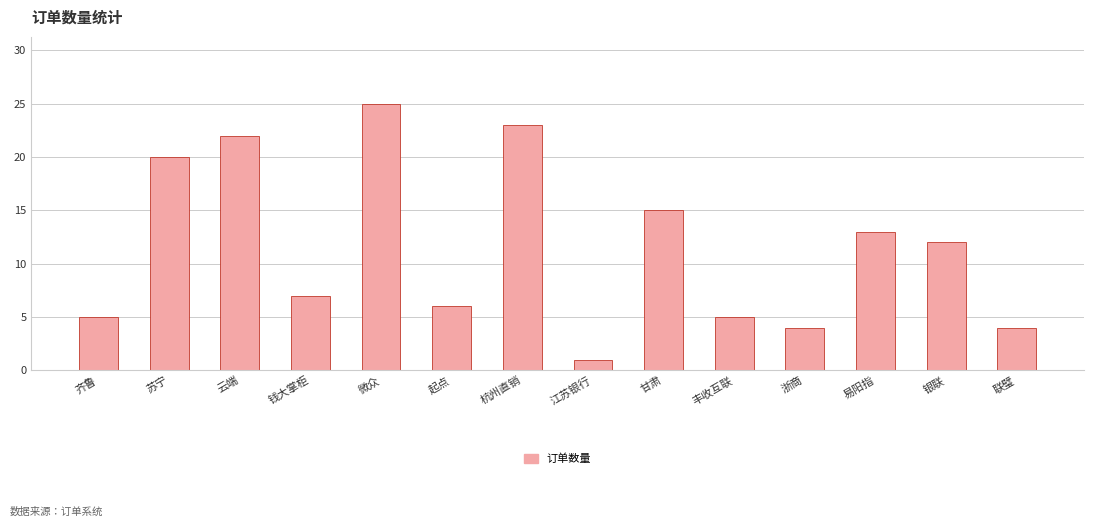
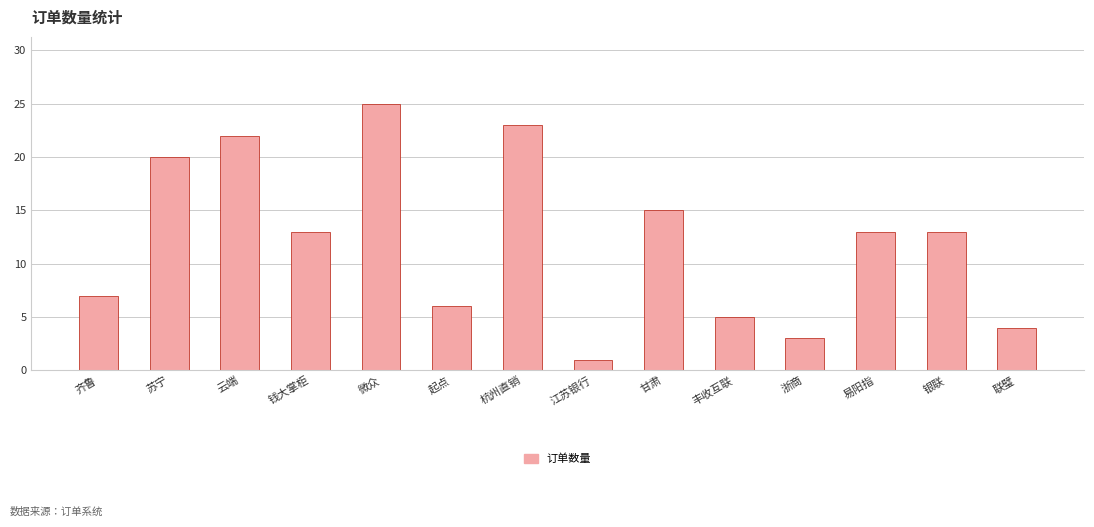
  {
-   "齐鲁": 5,
+   "齐鲁": 7,
    "苏宁": 20,
    "云端": 22,
-   "钱大掌柜": 7,
+   "钱大掌柜": 13,
    "微众": 25,
    "起点": 6,
    "杭州直销": 23,
    "江苏银行": 1,
    "甘肃": 15,
    "丰收互联": 5,
-   "浙商": 4,
+   "浙商": 3,
    "易阳指": 13,
-   "银联": 12,
+   "银联": 13,
    "联璧": 4
  }
